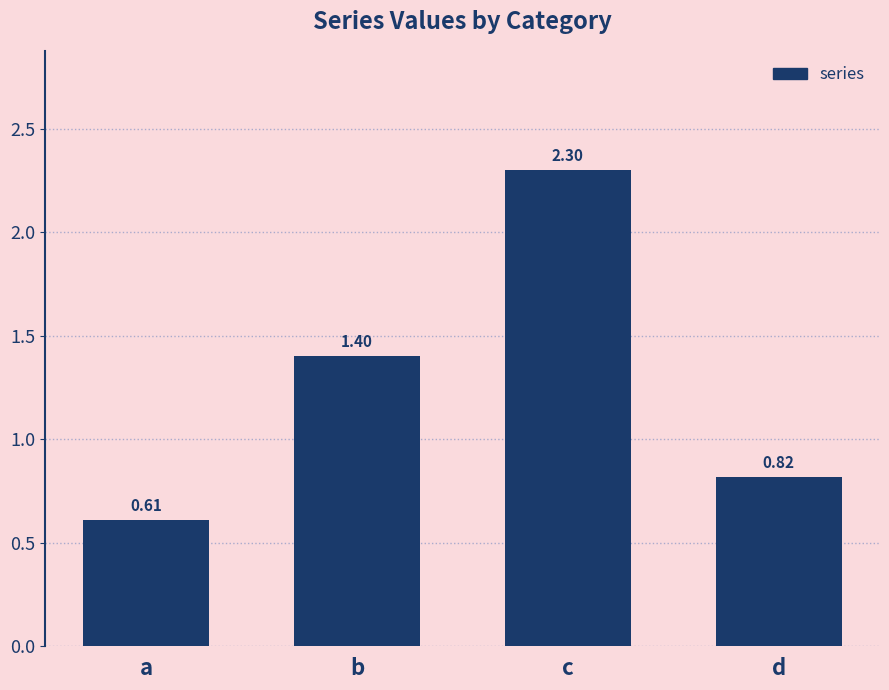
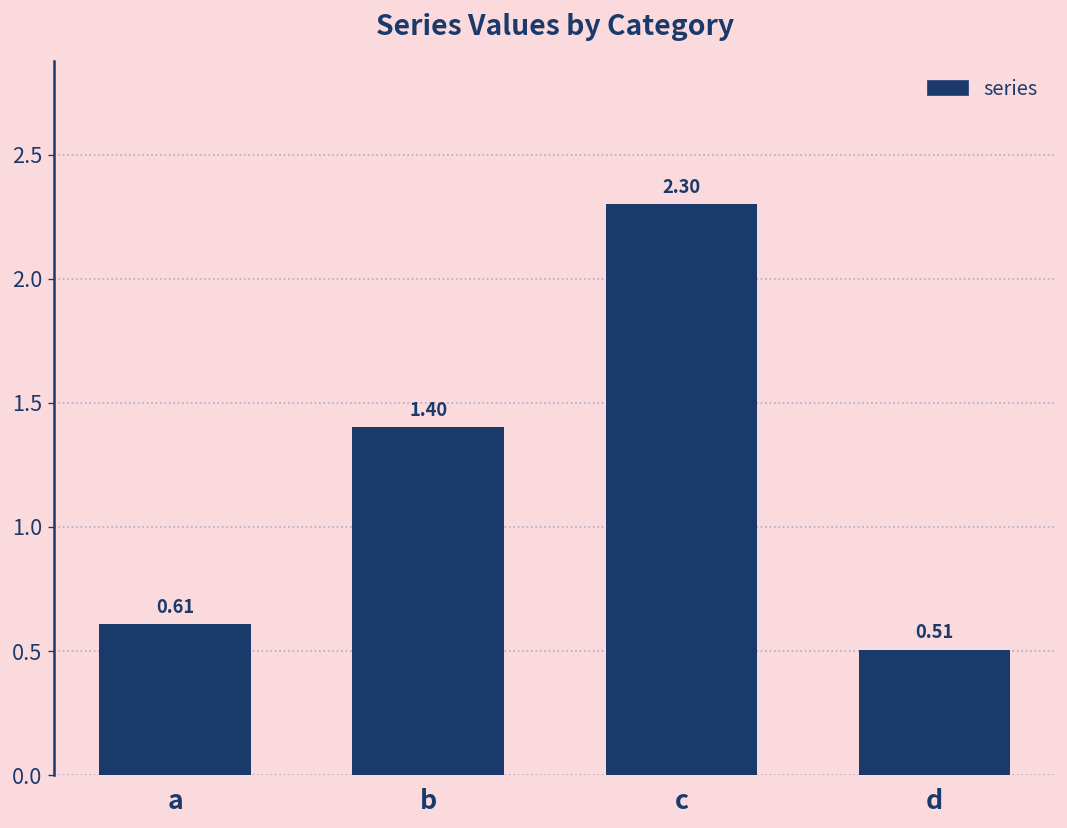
  {
    "a": 0.61,
    "b": 1.40,
    "c": 2.30,
-   "d": 0.82
+   "d": 0.51
  }
